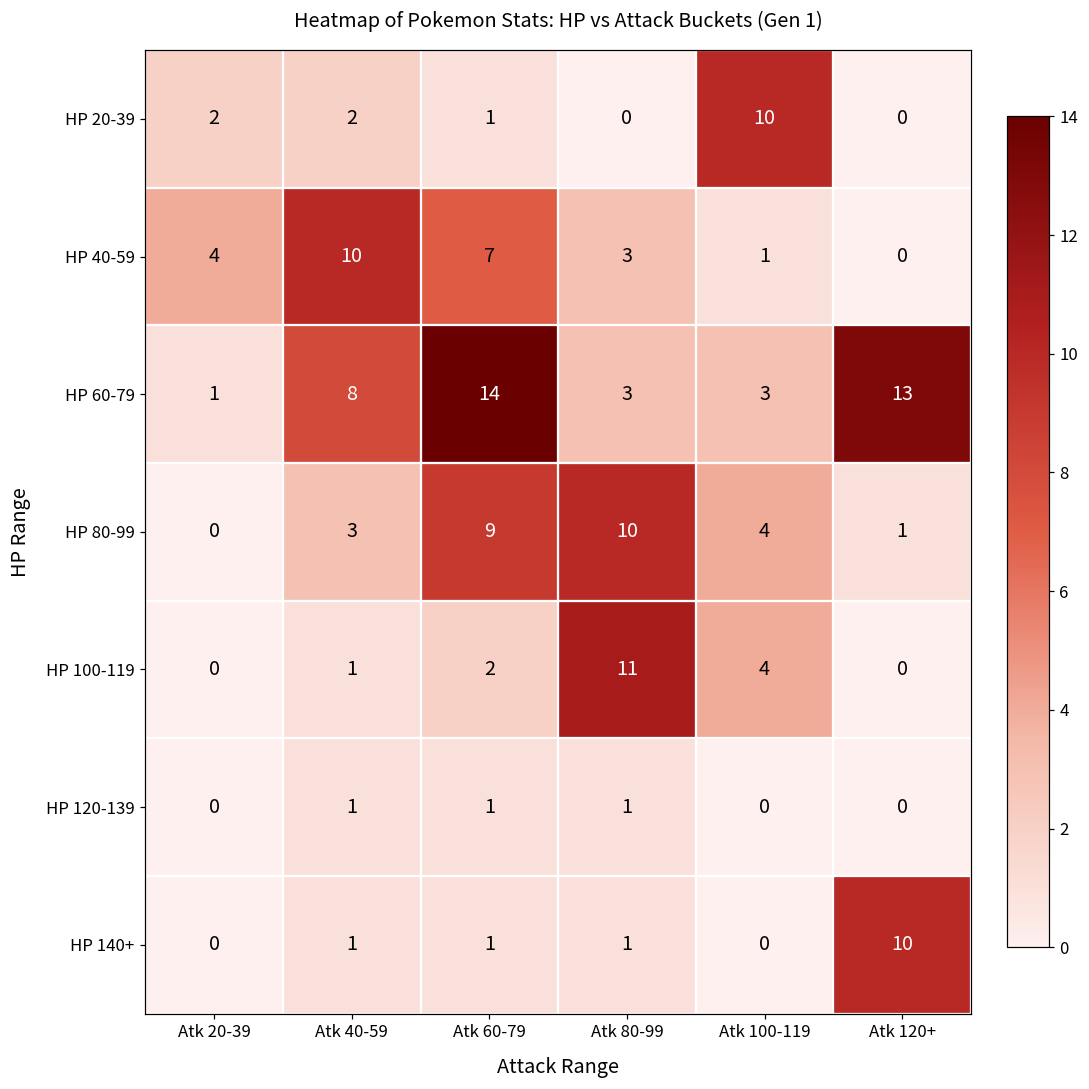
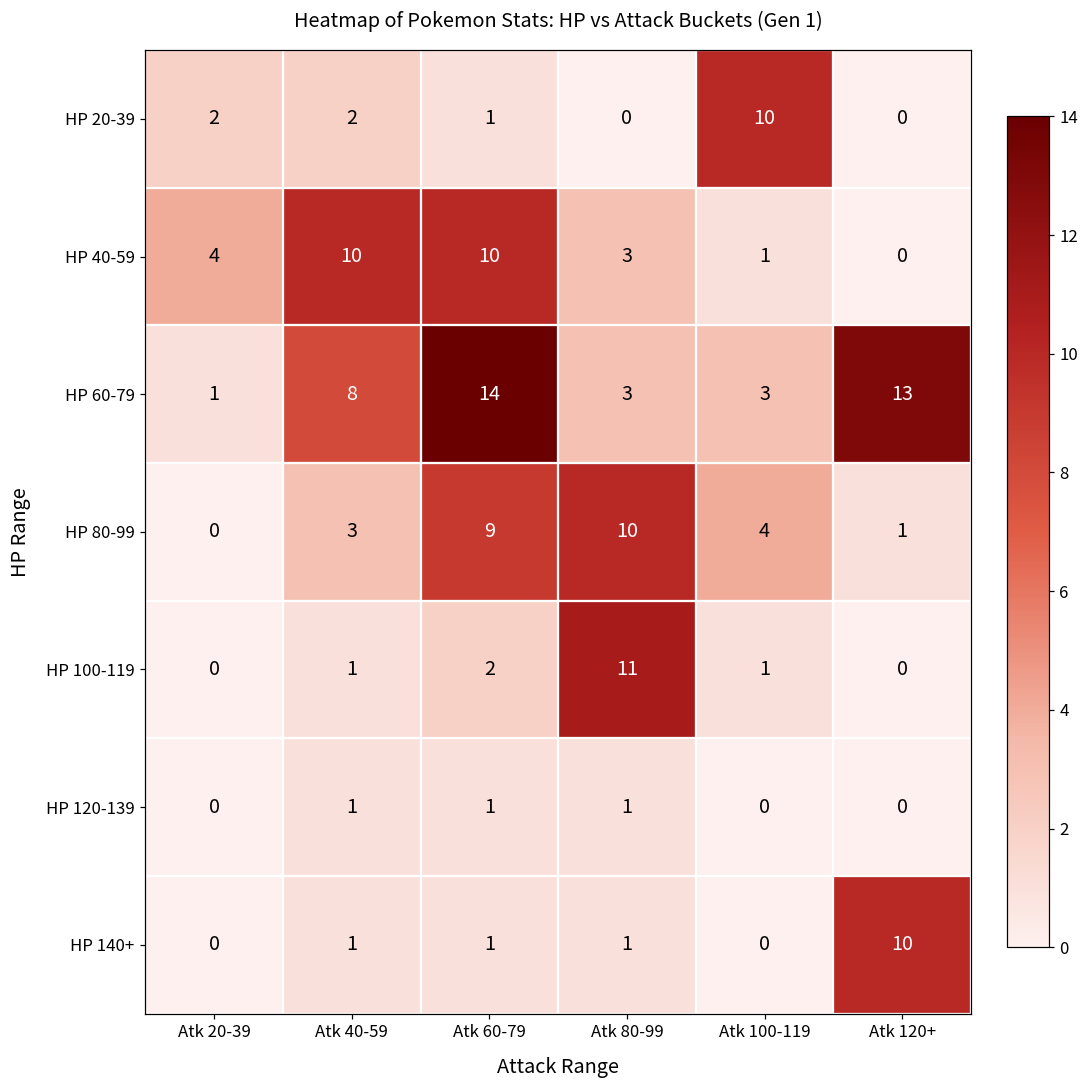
  {
    "HP 20-39": {
      "Atk 20-39": 2,
      "Atk 40-59": 2,
      "Atk 60-79": 1,
      "Atk 80-99": 0,
      "Atk 100-119": 10,
      "Atk 120+": 0
    },
    "HP 40-59": {
      "Atk 20-39": 4,
      "Atk 40-59": 10,
-     "Atk 60-79": 7,
+     "Atk 60-79": 10,
      "Atk 80-99": 3,
      "Atk 100-119": 1,
      "Atk 120+": 0
    },
    "HP 60-79": {
      "Atk 20-39": 1,
      "Atk 40-59": 8,
      "Atk 60-79": 14,
      "Atk 80-99": 3,
      "Atk 100-119": 3,
      "Atk 120+": 13
    },
    "HP 80-99": {
      "Atk 20-39": 0,
      "Atk 40-59": 3,
      "Atk 60-79": 9,
      "Atk 80-99": 10,
      "Atk 100-119": 4,
      "Atk 120+": 1
    },
    "HP 100-119": {
      "Atk 20-39": 0,
      "Atk 40-59": 1,
      "Atk 60-79": 2,
      "Atk 80-99": 11,
-     "Atk 100-119": 4,
+     "Atk 100-119": 1,
      "Atk 120+": 0
    },
    "HP 120-139": {
      "Atk 20-39": 0,
      "Atk 40-59": 1,
      "Atk 60-79": 1,
      "Atk 80-99": 1,
      "Atk 100-119": 0,
      "Atk 120+": 0
    },
    "HP 140+": {
      "Atk 20-39": 0,
      "Atk 40-59": 1,
      "Atk 60-79": 1,
      "Atk 80-99": 1,
      "Atk 100-119": 0,
      "Atk 120+": 10
    }
  }
